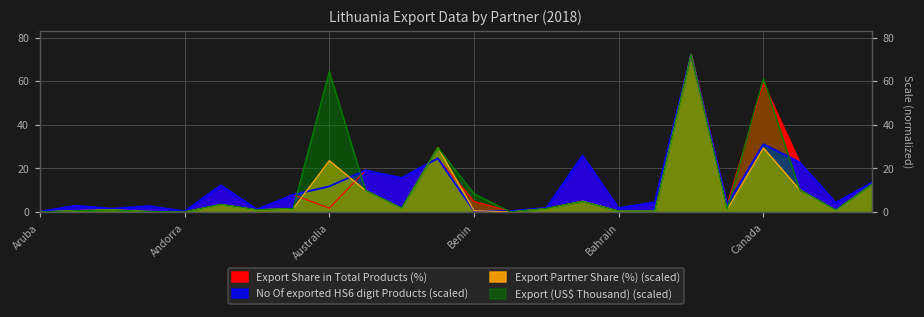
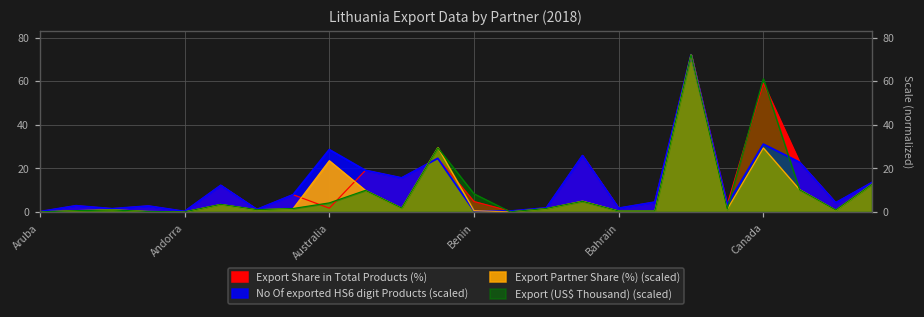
  {
    "Export Share in Total Products (%)": {
      "Australia": 2,
      "Benin": 5,
      "Canada": 59
    },
    "No Of exported HS6 digit Products (scaled)": {
-     "Australia": 12,
+     "Australia": 29,
      "Canada": 31
    },
    "Export Partner Share (%) (scaled)": {
      "Australia": 23,
      "Canada": 29
    },
    "Export (US$ Thousand) (scaled)": {
-     "Australia": 64,
+     "Australia": 4,
      "Benin": 8,
      "Canada": 61
    }
  }
